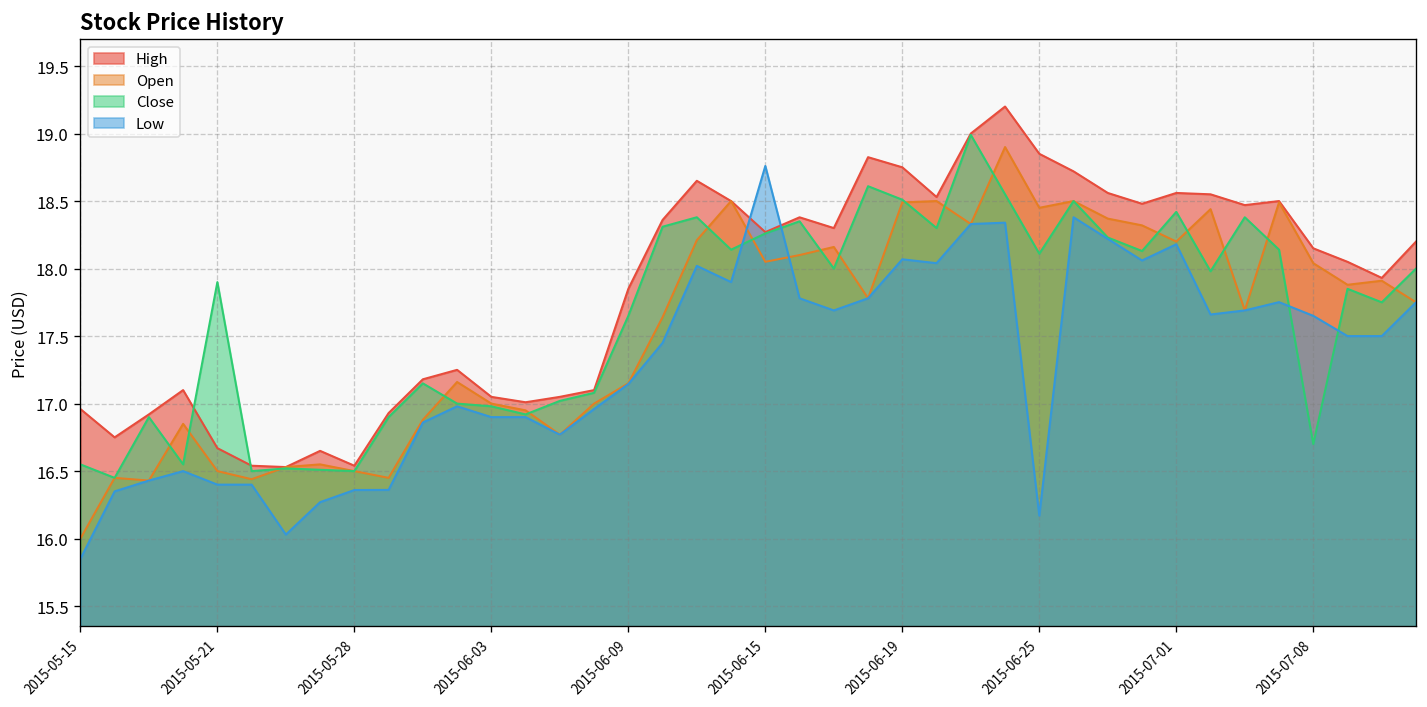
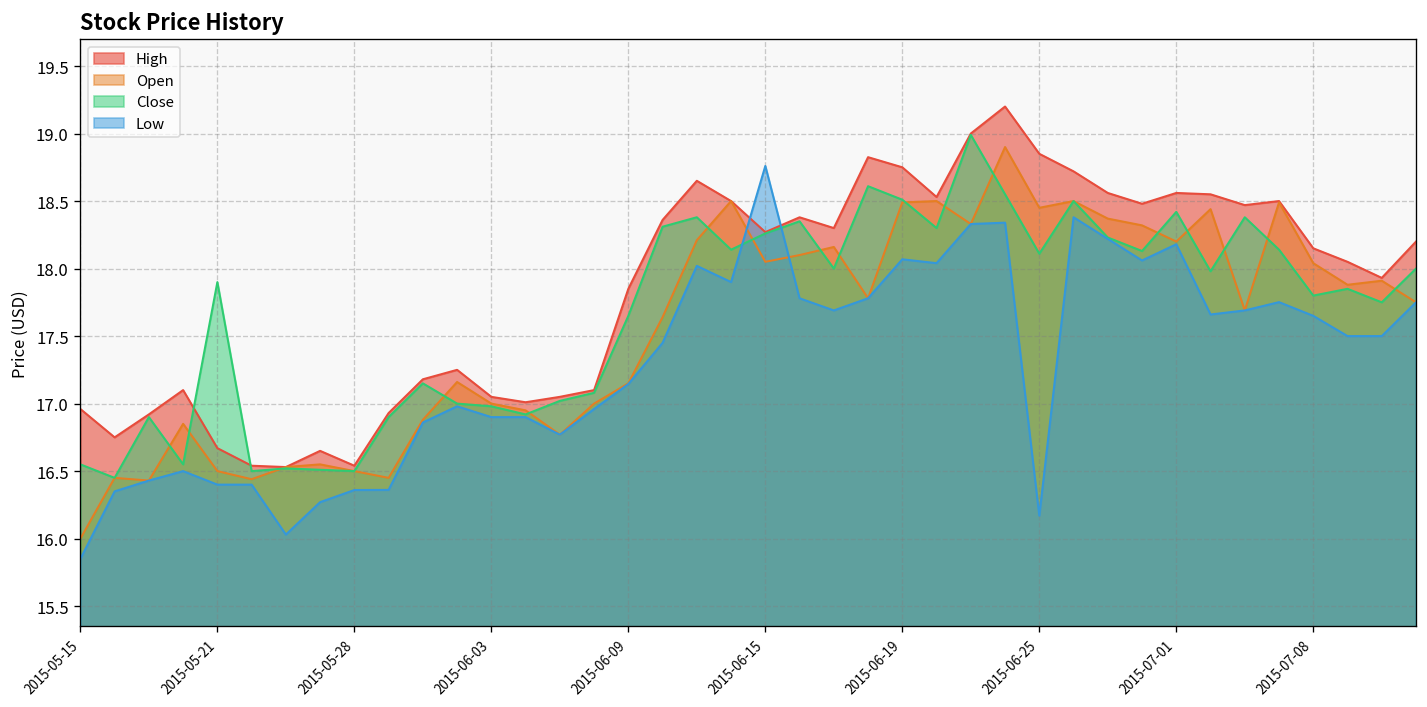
  {
    "Close": {
      "2015-05-15": 16.55,
      "2015-05-21": 17.9,
      "2015-06-09": 17.65,
      "2015-06-25": 18.1,
      "2015-07-01": 18.4,
-     "2015-07-08": 16.7
+     "2015-07-08": 17.8
    },
    "Low": {
      "2015-05-15": 15.85,
      "2015-05-21": 16.4,
      "2015-05-28": 16.36,
      "2015-06-03": 16.9,
      "2015-06-15": 18.76,
      "2015-06-19": 18.07,
      "2015-06-25": 16.17,
      "2015-07-08": 17.65
    }
  }
